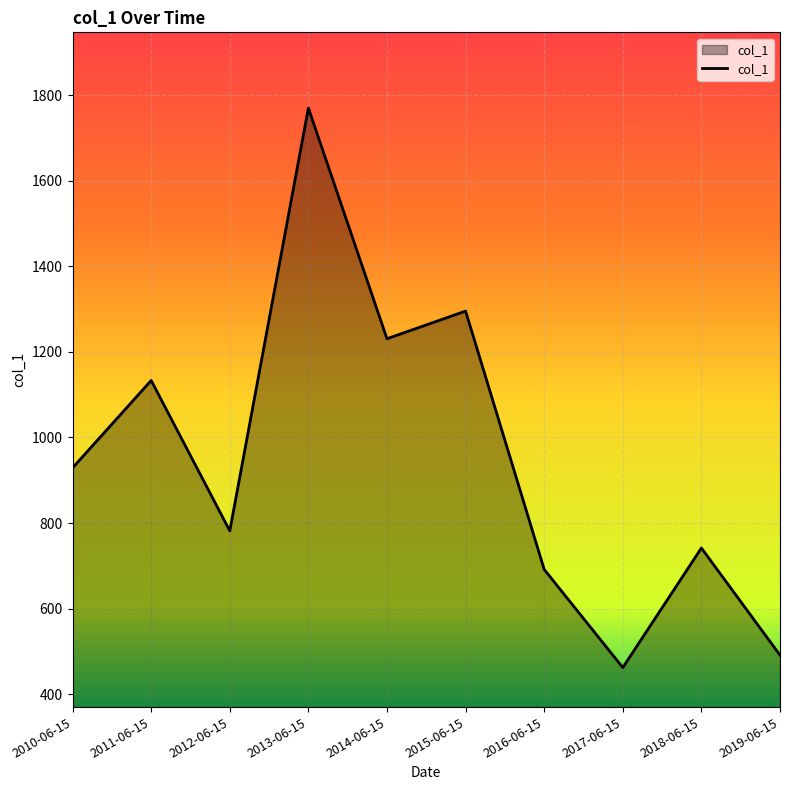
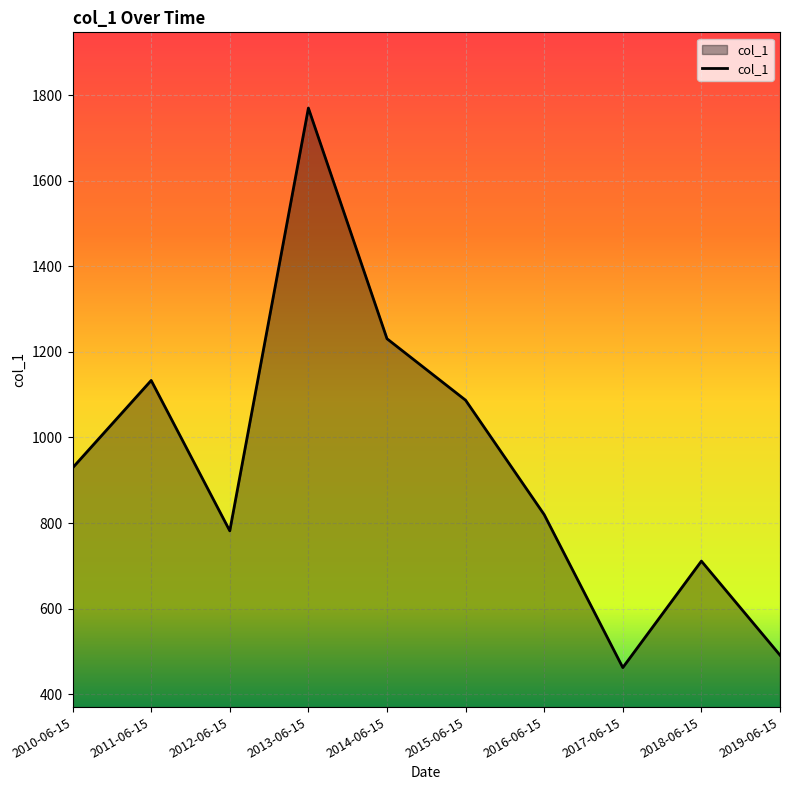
  {
    "2010-06-15": 930,
    "2011-06-15": 1130,
    "2012-06-15": 780,
    "2013-06-15": 1770,
    "2014-06-15": 1230,
-   "2015-06-15": 1300,
-   "2016-06-15": 690,
+   "2015-06-15": 1090,
+   "2016-06-15": 820,
    "2017-06-15": 460,
-   "2018-06-15": 740,
+   "2018-06-15": 710,
    "2019-06-15": 490
  }
